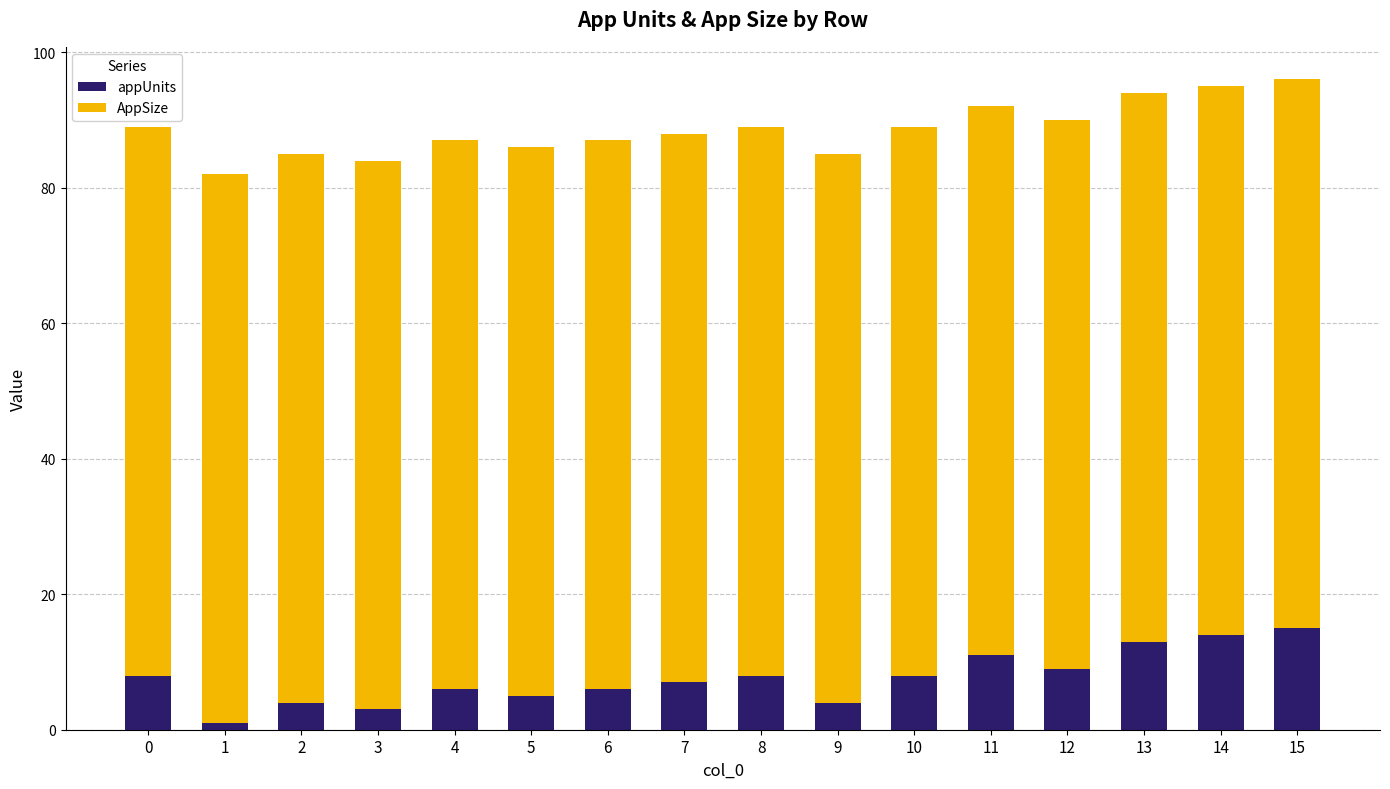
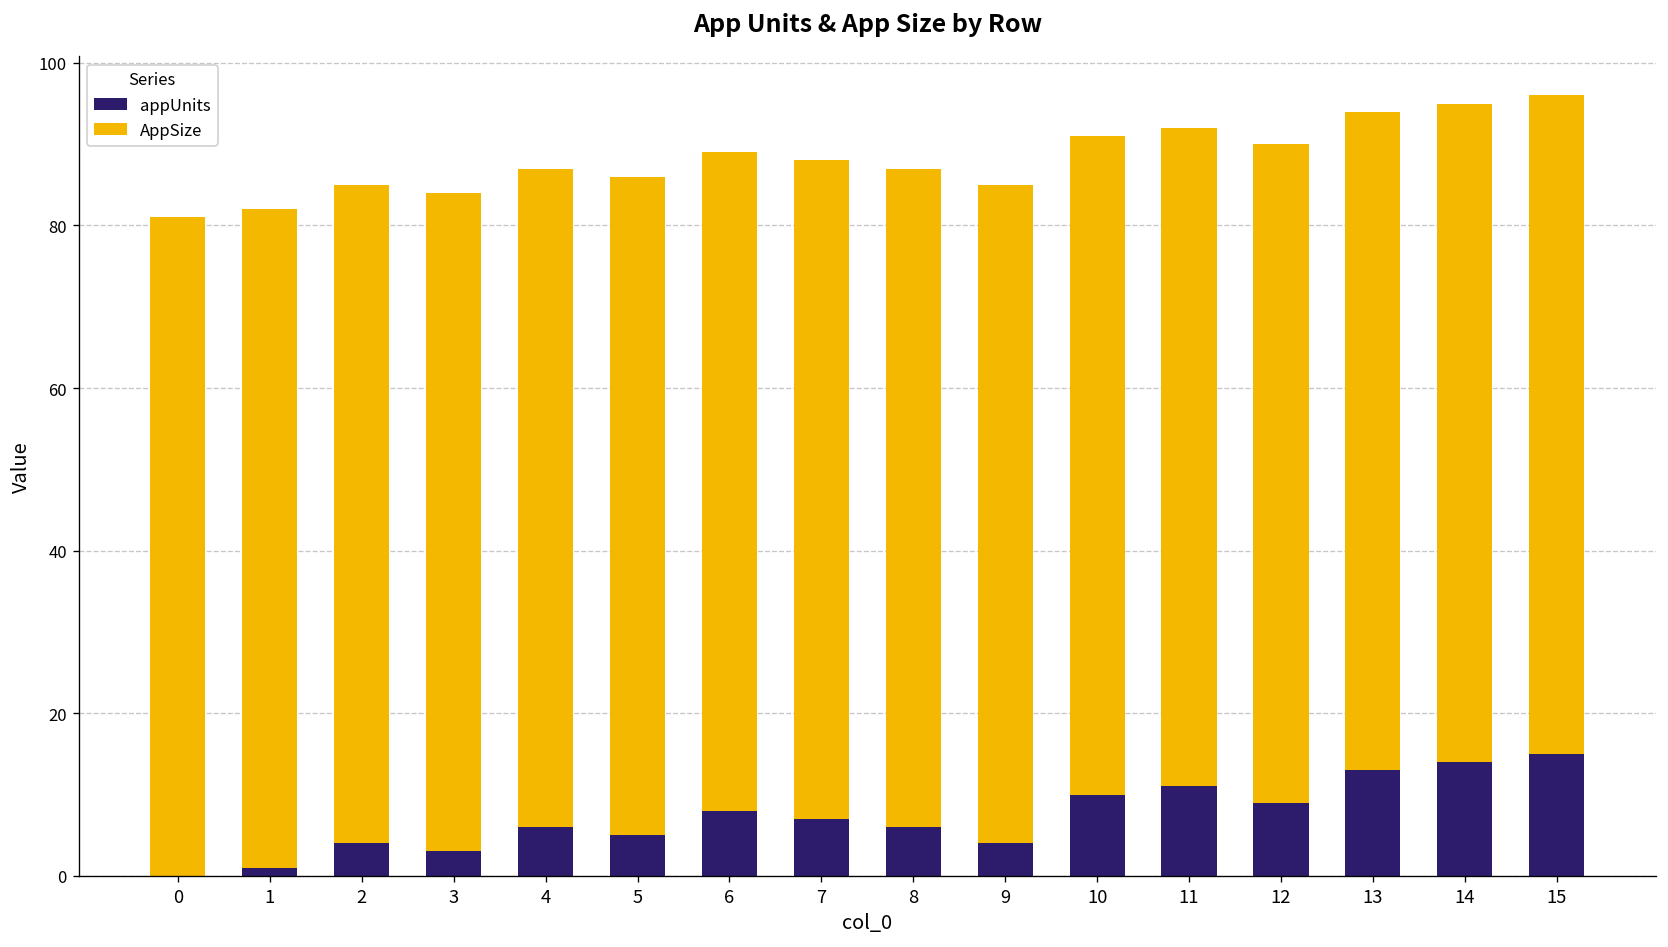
  {
    "appUnits": {
-     "0": 8,
+     "0": 0,
      "1": 1,
      "2": 4,
      "3": 3,
      "4": 6,
      "5": 5,
-     "6": 6,
+     "6": 8,
      "7": 7,
-     "8": 8,
+     "8": 6,
      "9": 4,
-     "10": 8,
+     "10": 10,
      "11": 11,
      "12": 9,
      "13": 13,
      "14": 14,
      "15": 15
    },
    "AppSize": {
      "0": 81,
      "1": 81,
      "2": 81,
      "3": 81,
      "4": 81,
      "5": 81,
      "6": 81,
      "7": 81,
      "8": 81,
      "9": 81,
      "10": 81,
      "11": 81,
      "12": 81,
      "13": 81,
      "14": 81,
      "15": 81
    }
  }
